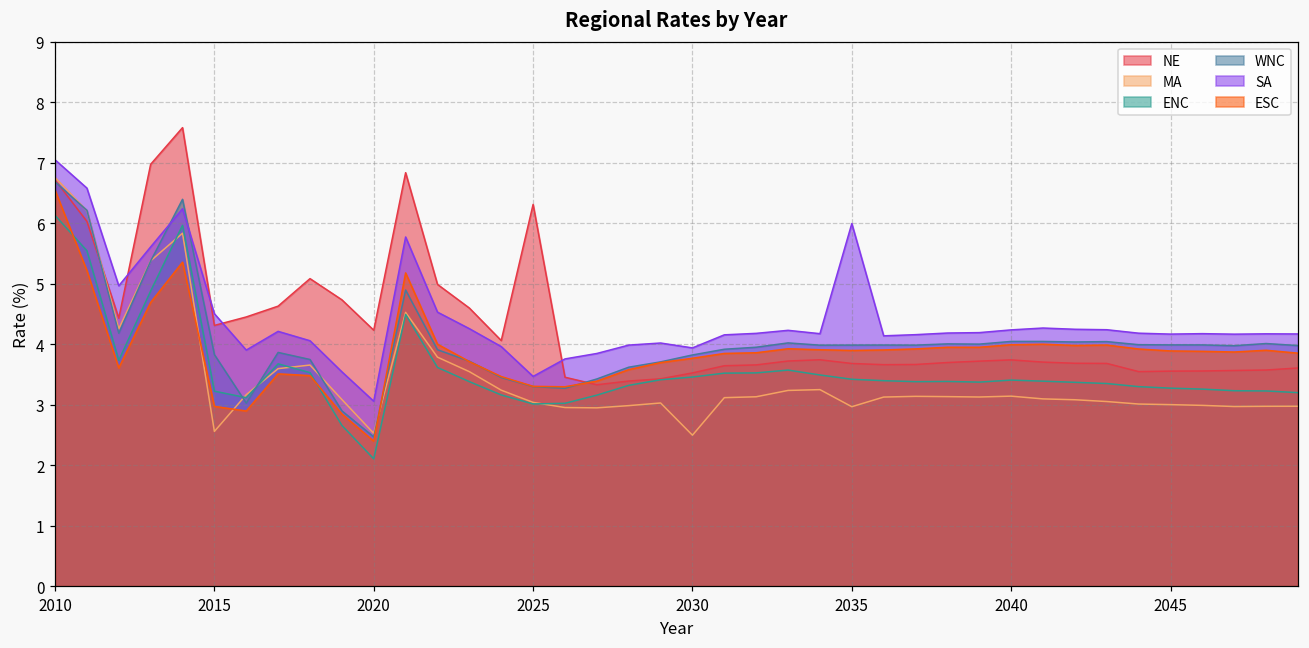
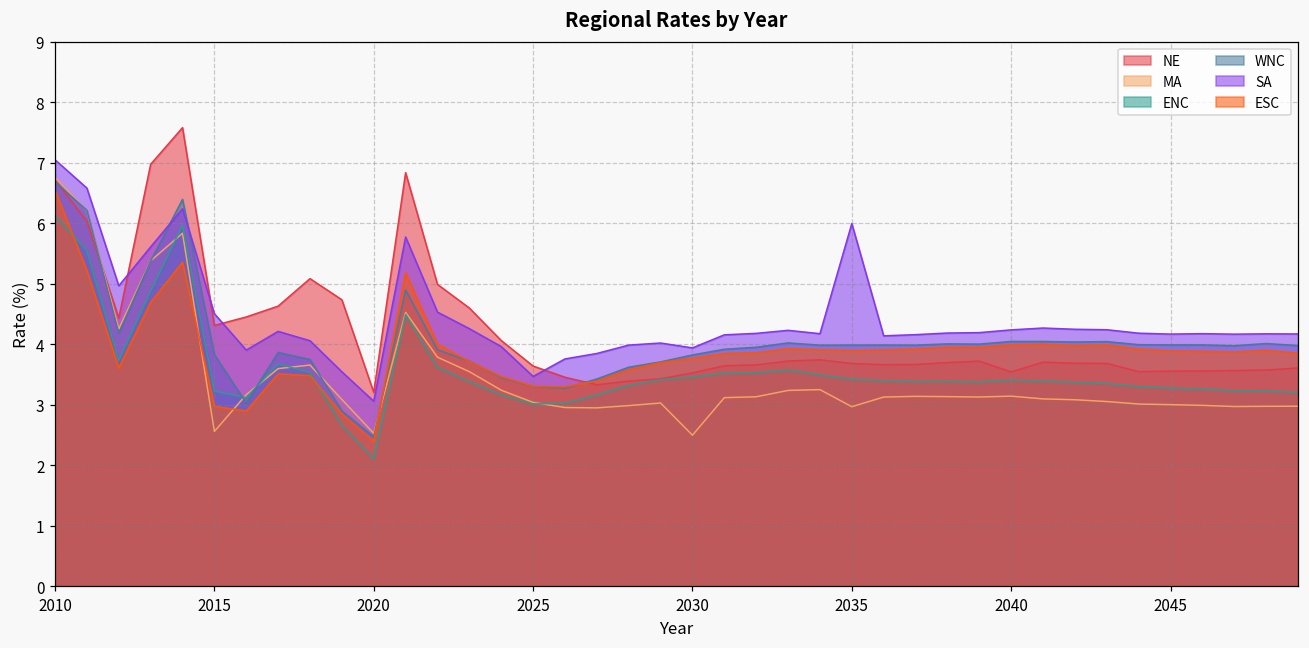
  {
    "NE": {
      "2015": 4.3,
-     "2020": 4.2,
-     "2025": 6.3,
+     "2020": 3.2,
+     "2025": 3.6,
      "2030": 3.5,
      "2035": 3.7,
-     "2040": 3.7,
+     "2040": 3.5,
      "2045": 3.6
    },
    "MA": {
      "2015": 2.6,
      "2020": 2.5,
      "2030": 2.5,
      "2035": 3.0,
      "2040": 3.1,
      "2045": 3.0
    },
    "SA": {
      "2010": 7.0,
      "2015": 4.5,
      "2020": 3.1,
      "2025": 3.5,
      "2030": 3.9,
      "2035": 6.0,
      "2040": 4.2,
      "2045": 4.2
    },
    "ESC": {
      "2010": 6.5,
      "2015": 3.0,
      "2020": 2.4,
      "2030": 3.8,
      "2035": 3.9,
      "2040": 4.0,
      "2045": 3.9
    }
  }
